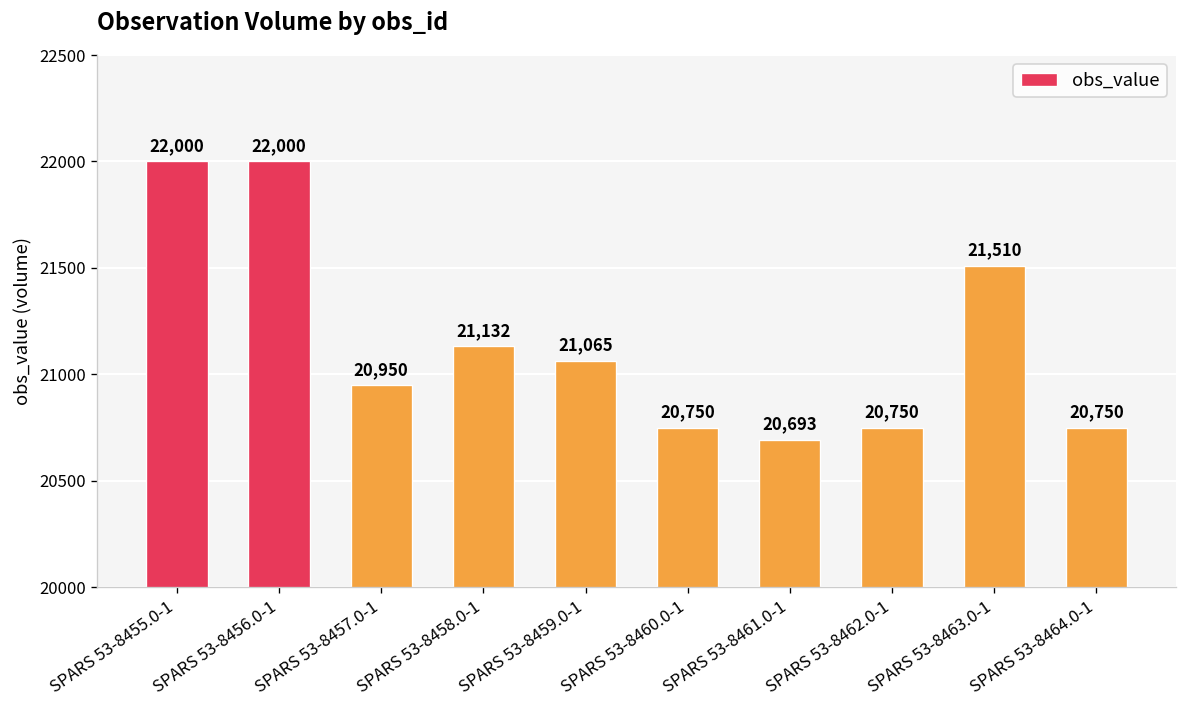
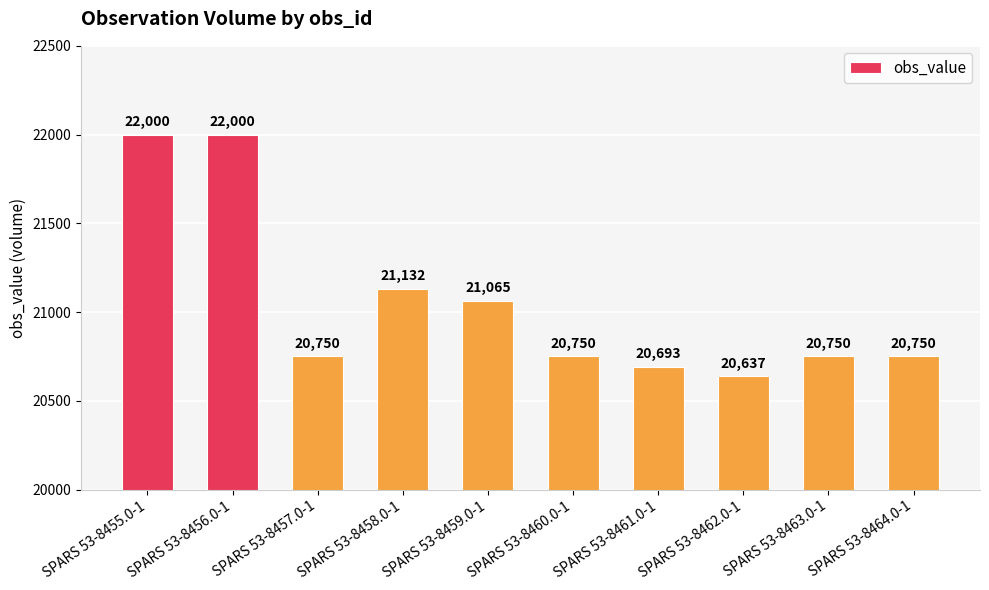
  {
    "SPARS 53-8455.0-1": "22,000",
    "SPARS 53-8456.0-1": "22,000",
-   "SPARS 53-8457.0-1": "20,950",
+   "SPARS 53-8457.0-1": "20,750",
    "SPARS 53-8458.0-1": "21,132",
    "SPARS 53-8459.0-1": "21,065",
    "SPARS 53-8460.0-1": "20,750",
    "SPARS 53-8461.0-1": "20,693",
-   "SPARS 53-8462.0-1": "20,750",
-   "SPARS 53-8463.0-1": "21,510",
+   "SPARS 53-8462.0-1": "20,637",
+   "SPARS 53-8463.0-1": "20,750",
    "SPARS 53-8464.0-1": "20,750"
  }
